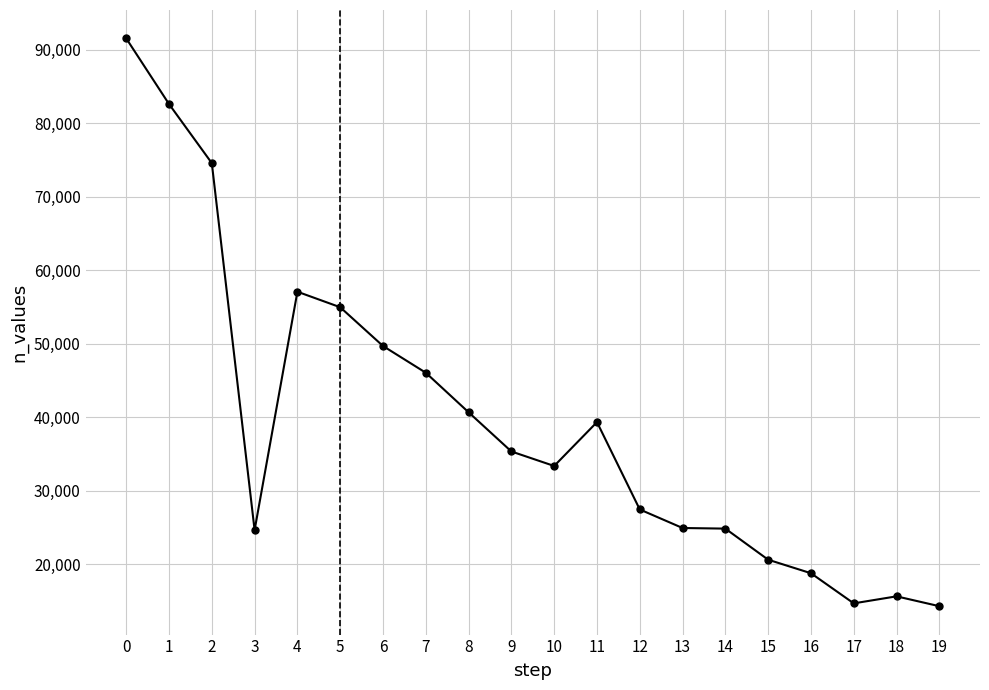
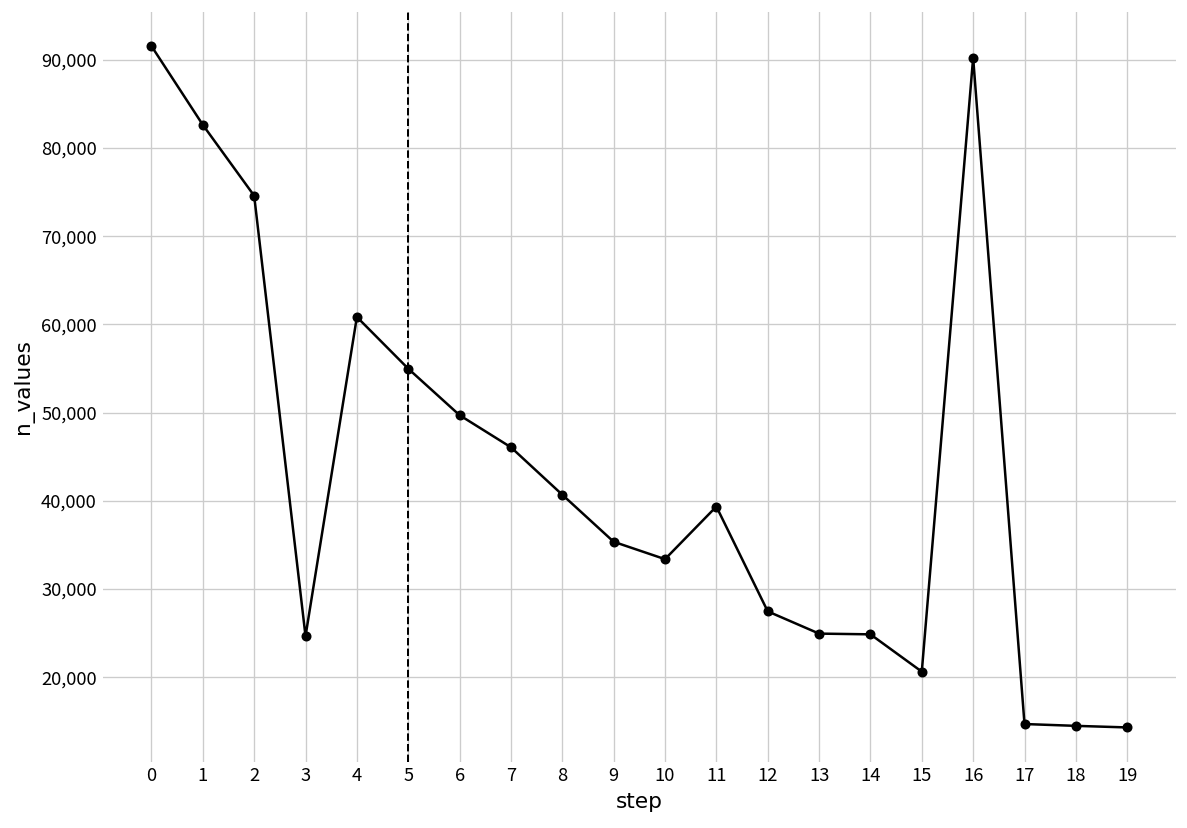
  {
    "0": "92,000",
    "1": "83,000",
    "2": "75,000",
    "3": "25,000",
-   "4": "57,000",
+   "4": "61,000",
    "5": "55,000",
    "6": "50,000",
    "7": "46,000",
    "8": "41,000",
    "9": "35,000",
    "10": "33,000",
    "11": "39,000",
    "12": "27,000",
    "13": "25,000",
    "14": "25,000",
    "15": "21,000",
-   "16": "19,000",
+   "16": "90,000",
    "17": "15,000",
-   "18": "16,000",
+   "18": "14,000",
    "19": "14,000"
  }
